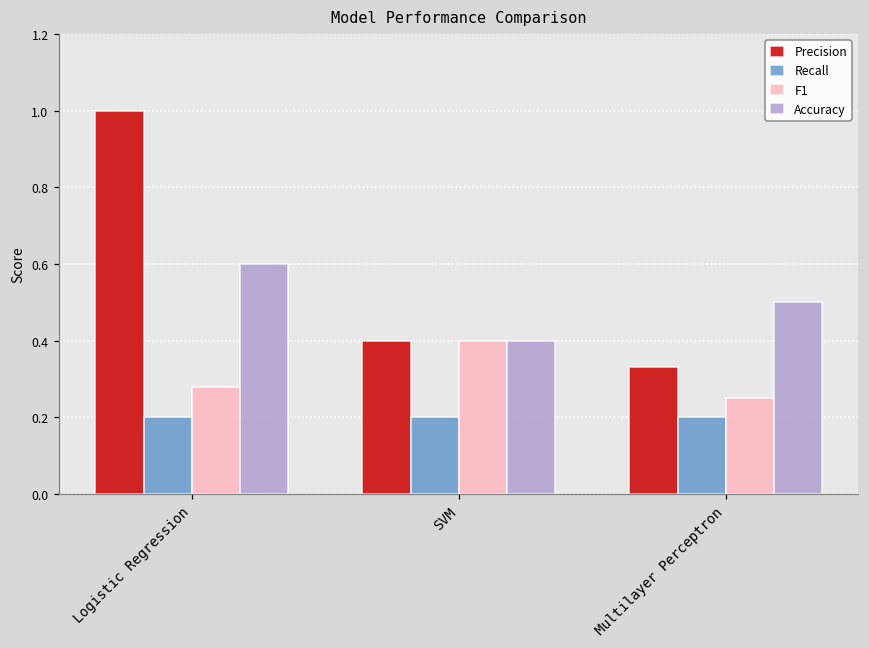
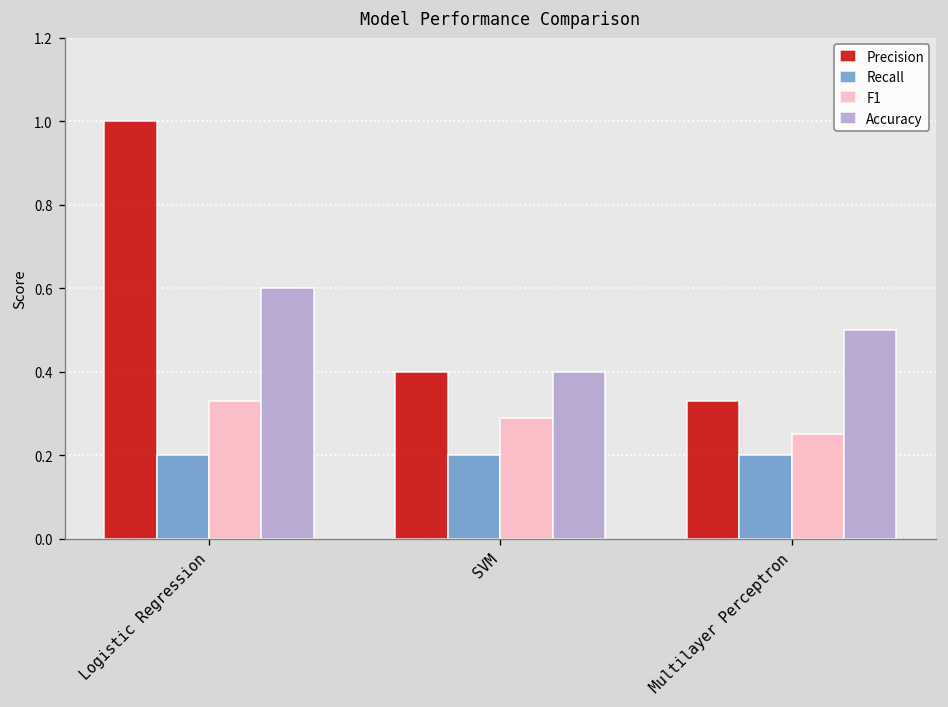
  {
    "Precision": {
      "Logistic Regression": 1.00,
      "SVM": 0.40,
      "Multilayer Perceptron": 0.33
    },
    "Recall": {
      "Logistic Regression": 0.20,
      "SVM": 0.20,
      "Multilayer Perceptron": 0.20
    },
    "F1": {
-     "Logistic Regression": 0.28,
-     "SVM": 0.40,
+     "Logistic Regression": 0.33,
+     "SVM": 0.29,
      "Multilayer Perceptron": 0.25
    },
    "Accuracy": {
      "Logistic Regression": 0.60,
      "SVM": 0.40,
      "Multilayer Perceptron": 0.50
    }
  }
